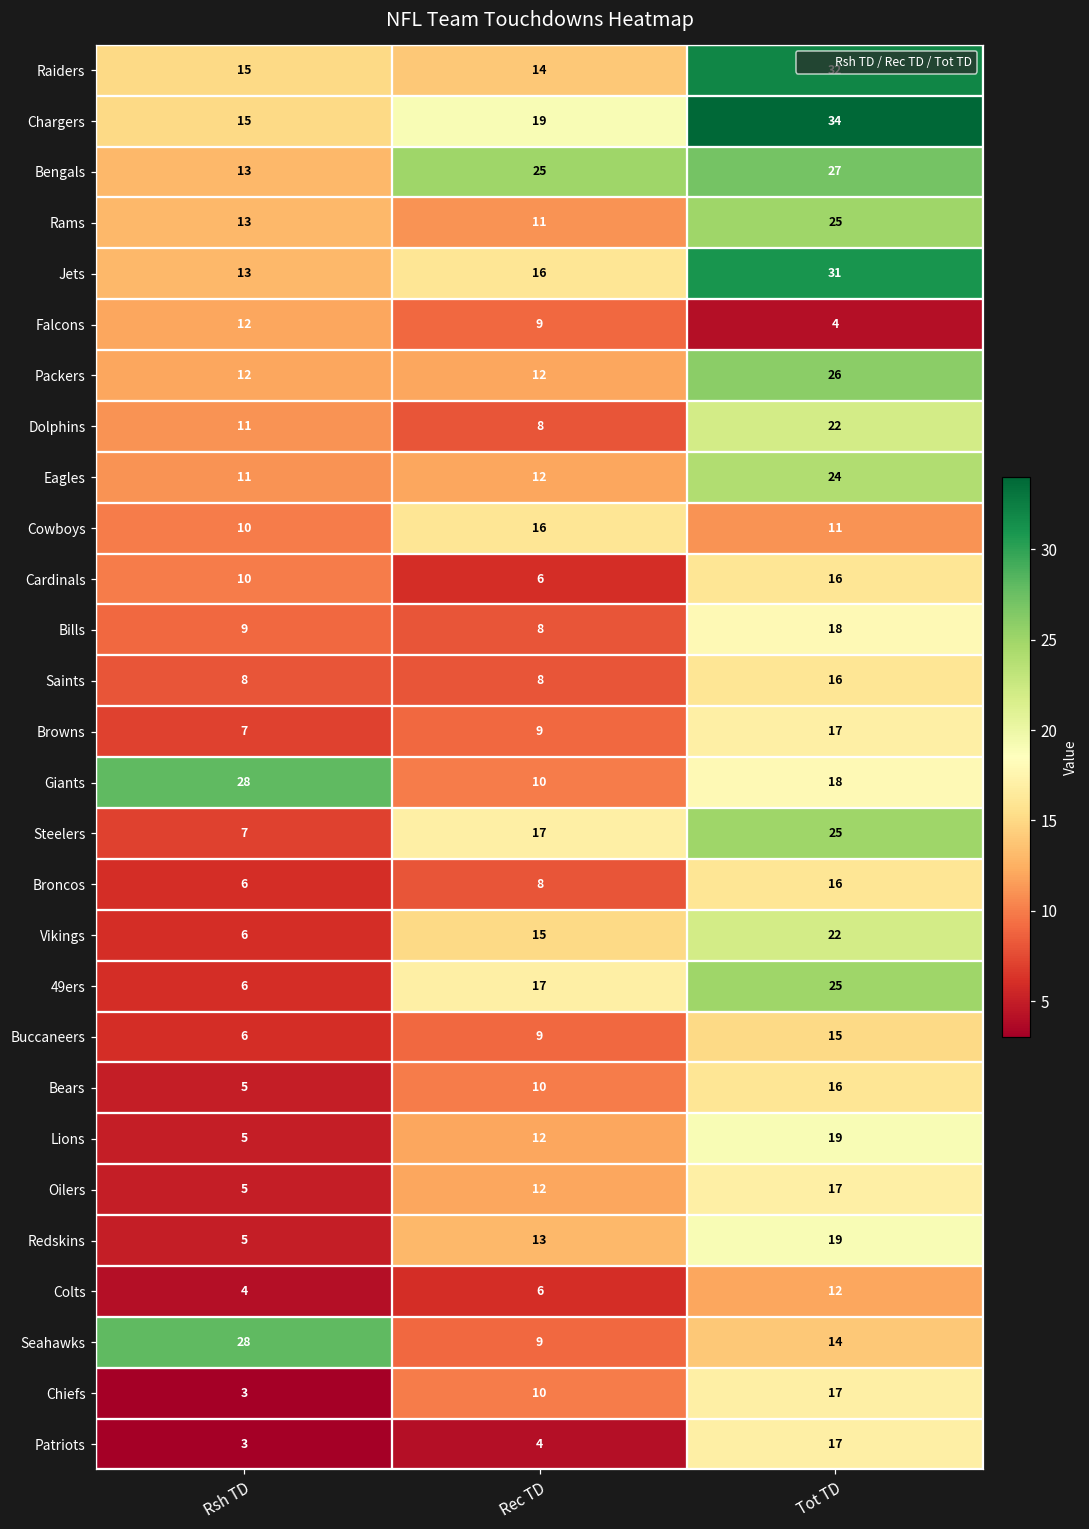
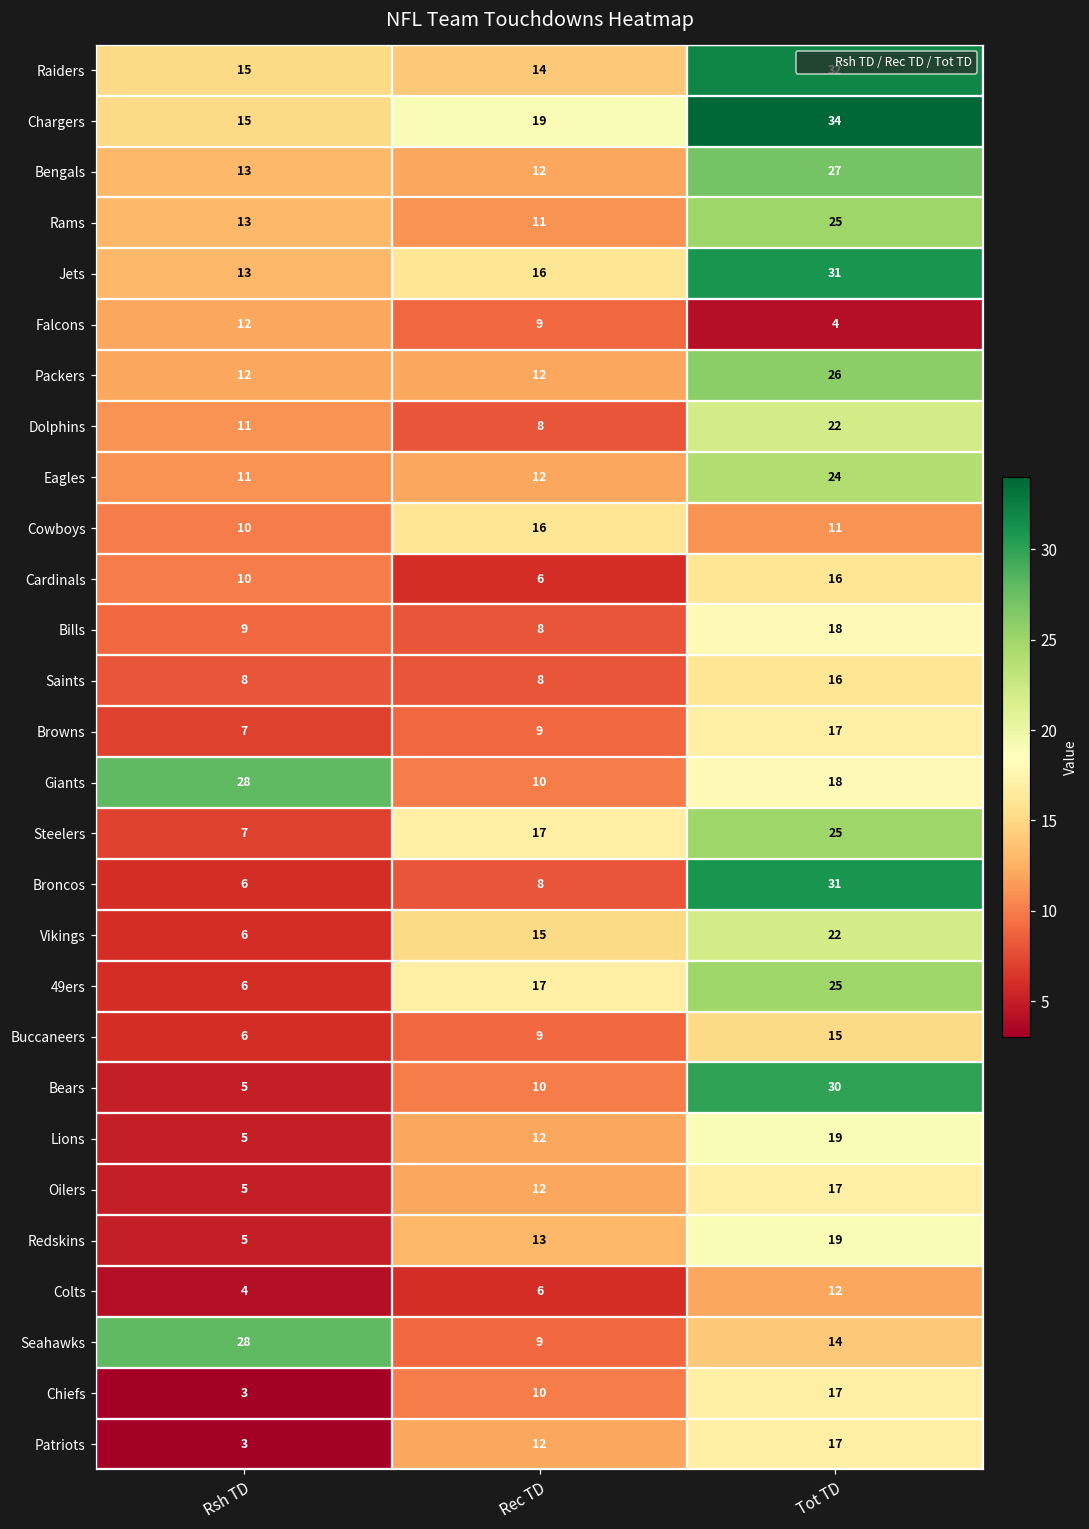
  {
    "Raiders": {
      "Rsh TD": 15,
      "Rec TD": 14
    },
    "Chargers": {
      "Rsh TD": 15,
      "Rec TD": 19,
      "Tot TD": 34
    },
    "Bengals": {
      "Rsh TD": 13,
-     "Rec TD": 25,
+     "Rec TD": 12,
      "Tot TD": 27
    },
    "Rams": {
      "Rsh TD": 13,
      "Rec TD": 11,
      "Tot TD": 25
    },
    "Jets": {
      "Rsh TD": 13,
      "Rec TD": 16,
      "Tot TD": 31
    },
    "Falcons": {
      "Rsh TD": 12,
      "Rec TD": 9,
      "Tot TD": 4
    },
    "Packers": {
      "Rsh TD": 12,
      "Rec TD": 12,
      "Tot TD": 26
    },
    "Dolphins": {
      "Rsh TD": 11,
      "Rec TD": 8,
      "Tot TD": 22
    },
    "Eagles": {
      "Rsh TD": 11,
      "Rec TD": 12,
      "Tot TD": 24
    },
    "Cowboys": {
      "Rsh TD": 10,
      "Rec TD": 16,
      "Tot TD": 11
    },
    "Cardinals": {
      "Rsh TD": 10,
      "Rec TD": 6,
      "Tot TD": 16
    },
    "Bills": {
      "Rsh TD": 9,
      "Rec TD": 8,
      "Tot TD": 18
    },
    "Saints": {
      "Rsh TD": 8,
      "Rec TD": 8,
      "Tot TD": 16
    },
    "Browns": {
      "Rsh TD": 7,
      "Rec TD": 9,
      "Tot TD": 17
    },
    "Giants": {
      "Rsh TD": 28,
      "Rec TD": 10,
      "Tot TD": 18
    },
    "Steelers": {
      "Rsh TD": 7,
      "Rec TD": 17,
      "Tot TD": 25
    },
    "Broncos": {
      "Rsh TD": 6,
      "Rec TD": 8,
-     "Tot TD": 16
+     "Tot TD": 31
    },
    "Vikings": {
      "Rsh TD": 6,
      "Rec TD": 15,
      "Tot TD": 22
    },
    "49ers": {
      "Rsh TD": 6,
      "Rec TD": 17,
      "Tot TD": 25
    },
    "Buccaneers": {
      "Rsh TD": 6,
      "Rec TD": 9,
      "Tot TD": 15
    },
    "Bears": {
      "Rsh TD": 5,
      "Rec TD": 10,
-     "Tot TD": 16
+     "Tot TD": 30
    },
    "Lions": {
      "Rsh TD": 5,
      "Rec TD": 12,
      "Tot TD": 19
    },
    "Oilers": {
      "Rsh TD": 5,
      "Rec TD": 12,
      "Tot TD": 17
    },
    "Redskins": {
      "Rsh TD": 5,
      "Rec TD": 13,
      "Tot TD": 19
    },
    "Colts": {
      "Rsh TD": 4,
      "Rec TD": 6,
      "Tot TD": 12
    },
    "Seahawks": {
      "Rsh TD": 28,
      "Rec TD": 9,
      "Tot TD": 14
    },
    "Chiefs": {
      "Rsh TD": 3,
      "Rec TD": 10,
      "Tot TD": 17
    },
    "Patriots": {
      "Rsh TD": 3,
-     "Rec TD": 4,
+     "Rec TD": 12,
      "Tot TD": 17
    }
  }
